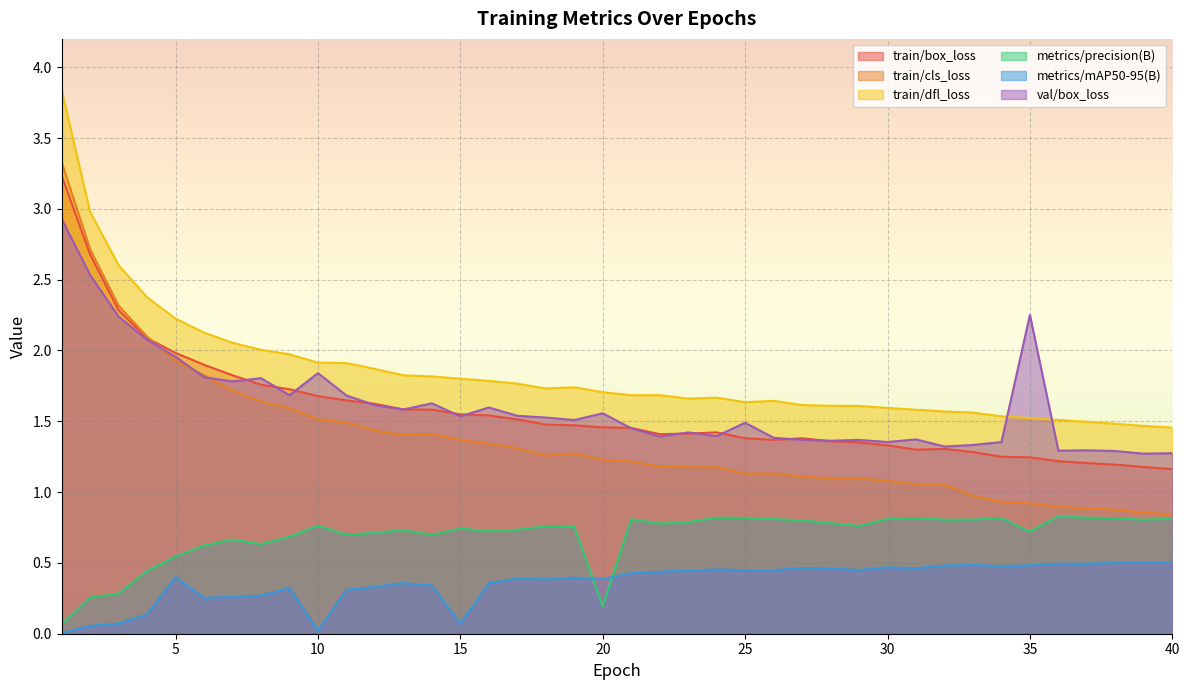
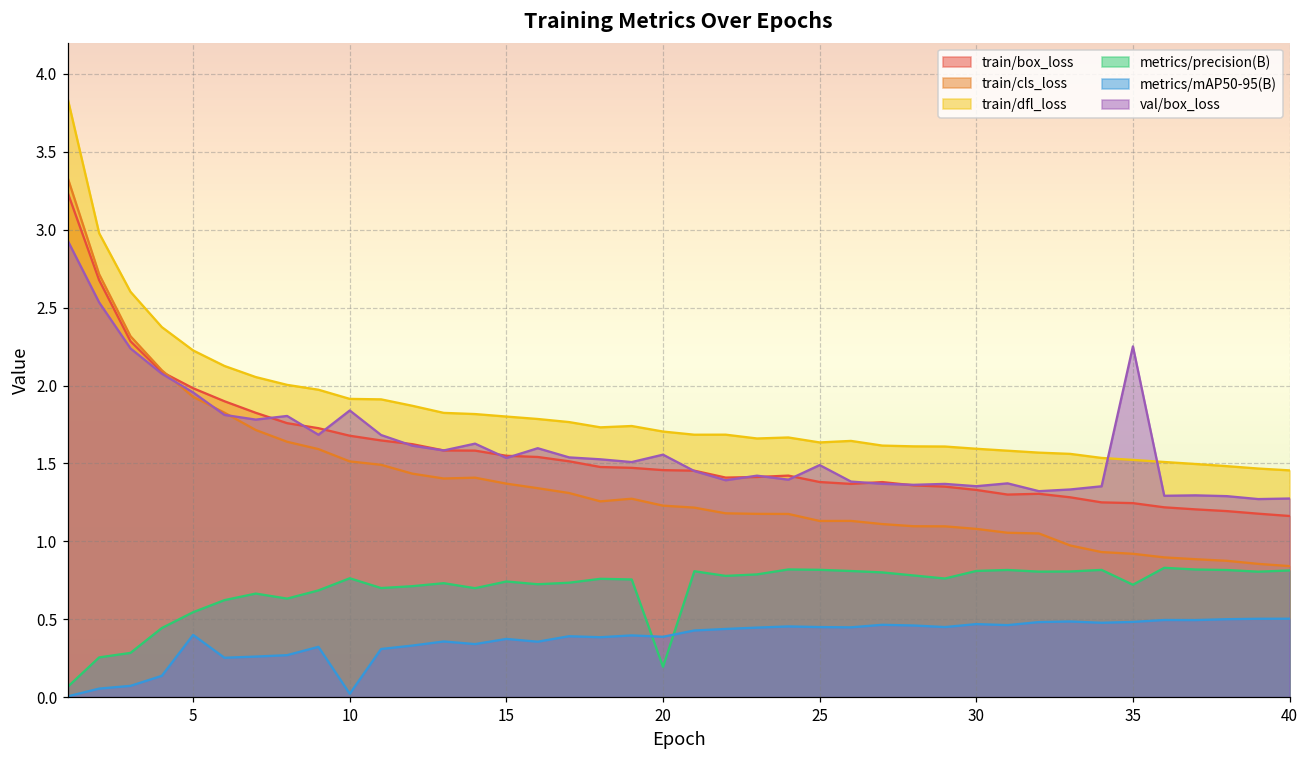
  {
    "metrics/precision(B)": {
      "5": 0.54,
      "10": 0.76,
      "15": 0.74,
      "20": 0.19,
      "25": 0.82,
      "30": 0.81,
      "35": 0.72,
      "40": 0.81
    },
    "metrics/mAP50-95(B)": {
      "5": 0.40,
      "10": 0.02,
-     "15": 0.07,
+     "15": 0.37,
      "20": 0.39,
      "25": 0.45,
      "30": 0.47,
      "35": 0.48,
      "40": 0.50
    },
    "val/box_loss": {
      "5": 1.96,
      "10": 1.84,
      "20": 1.56,
      "25": 1.49,
      "30": 1.35,
      "35": 2.25,
      "40": 1.27
    }
  }
